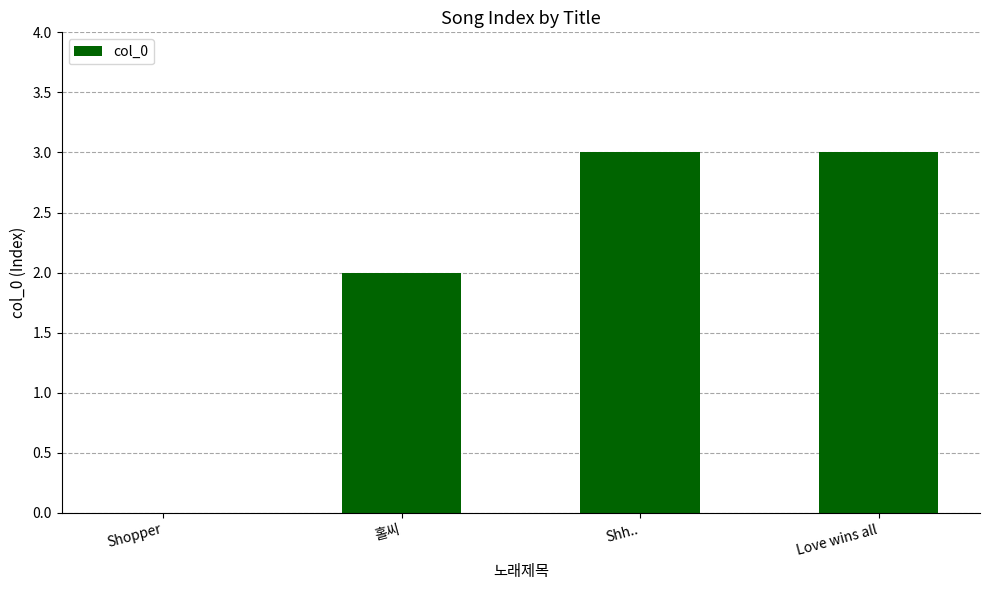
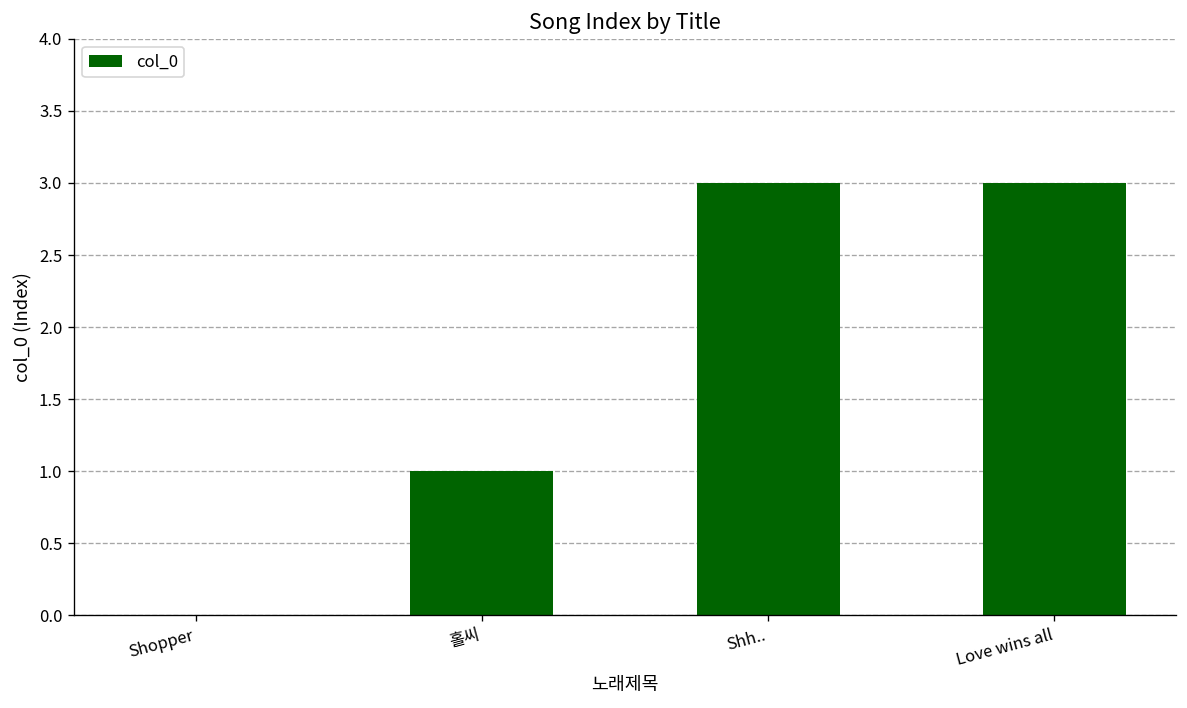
  {
    "Shopper": 0,
-   "홀씨": 2,
+   "홀씨": 1,
    "Shh..": 3,
    "Love wins all": 3
  }
